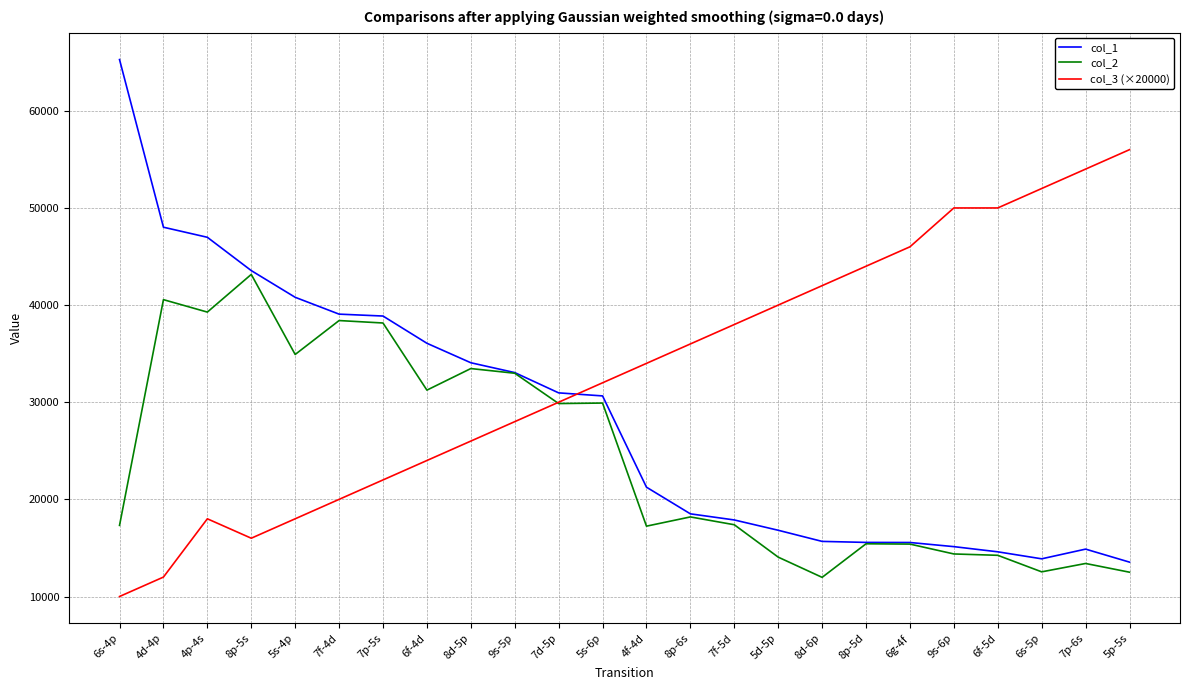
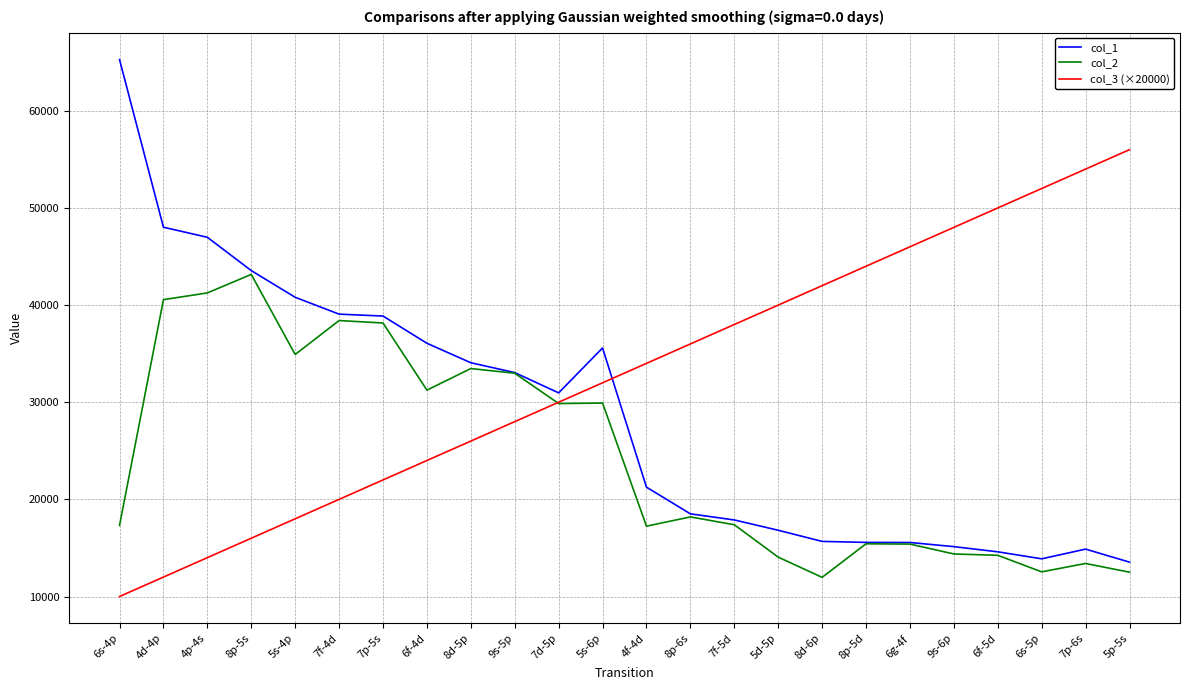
  {
    "col_1": {
      "6s-4p": 65000,
      "4d-4p": 48000,
      "4p-4s": 47000,
      "8p-5s": 44000,
      "5s-4p": 41000,
      "7f-4d": 39000,
      "7p-5s": 39000,
      "6f-4d": 36000,
      "8d-5p": 34000,
      "7d-5p": 31000,
-     "5s-6p": 31000,
+     "5s-6p": 36000,
      "4f-4d": 21000,
      "8p-6s": 19000,
      "7f-5d": 18000,
      "5d-5p": 17000,
      "8d-6p": 16000,
      "9s-6p": 15000,
      "6f-5d": 15000,
      "6s-5p": 14000,
      "7p-6s": 15000,
      "5p-5s": 14000
    },
    "col_2": {
      "6s-4p": 17000,
      "4d-4p": 41000,
-     "4p-4s": 39000,
+     "4p-4s": 41000,
      "8p-5s": 43000,
      "5s-4p": 35000,
      "7f-4d": 38000,
      "7p-5s": 38000,
      "6f-4d": 31000,
      "8d-5p": 33000,
      "5s-6p": 30000,
      "4f-4d": 17000,
      "8p-6s": 18000,
      "7f-5d": 17000,
      "5d-5p": 14000,
      "8d-6p": 12000,
      "9s-6p": 14000,
      "6f-5d": 14000,
      "6s-5p": 13000,
      "7p-6s": 13000,
      "5p-5s": 13000
    },
    "col_3 (×20000)": {
      "6s-4p": 10000,
      "4d-4p": 12000,
-     "4p-4s": 18000,
+     "4p-4s": 14000,
      "8p-5s": 16000,
      "5s-4p": 18000,
      "7f-4d": 20000,
      "7p-5s": 22000,
      "6f-4d": 24000,
      "8d-5p": 26000,
      "9s-5p": 28000,
      "5s-6p": 32000,
      "4f-4d": 34000,
      "8p-6s": 36000,
      "7f-5d": 38000,
      "5d-5p": 40000,
      "8d-6p": 42000,
      "8p-5d": 44000,
      "6g-4f": 46000,
-     "9s-6p": 50000,
+     "9s-6p": 48000,
      "6f-5d": 50000,
      "6s-5p": 52000,
      "7p-6s": 54000,
      "5p-5s": 56000
    }
  }
